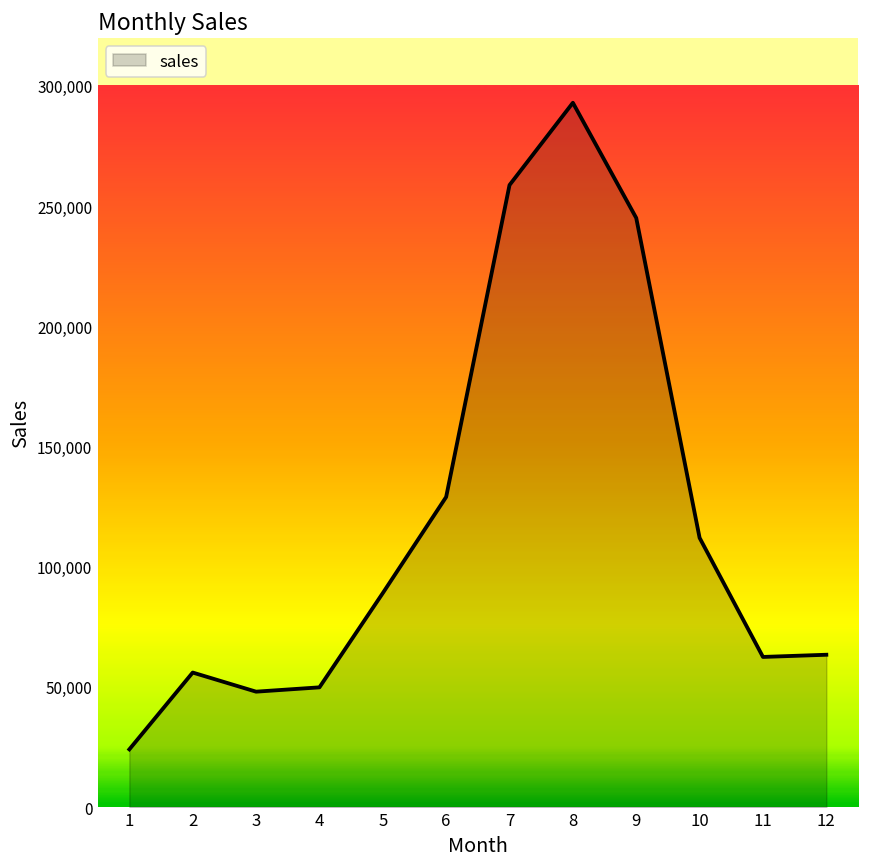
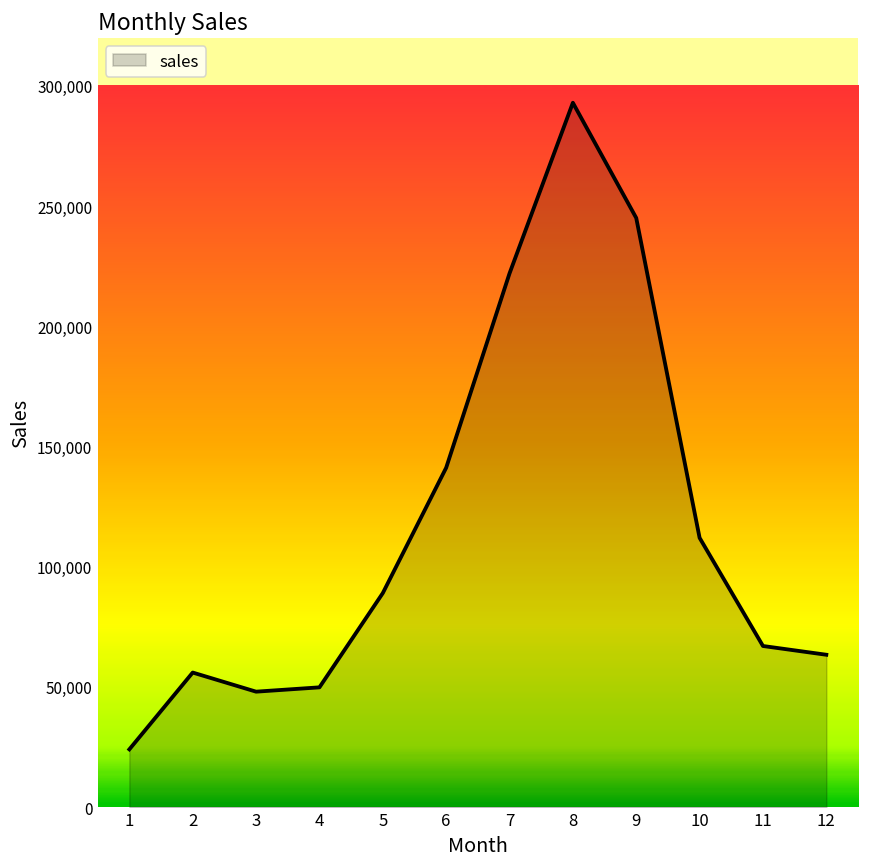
  {
    "1": "24,000",
    "2": "56,000",
    "3": "48,000",
    "4": "50,000",
    "5": "89,000",
-   "6": "129,000",
-   "7": "259,000",
+   "6": "141,000",
+   "7": "222,000",
    "8": "293,000",
    "9": "245,000",
    "10": "112,000",
-   "11": "62,000",
+   "11": "67,000",
    "12": "63,000"
  }
